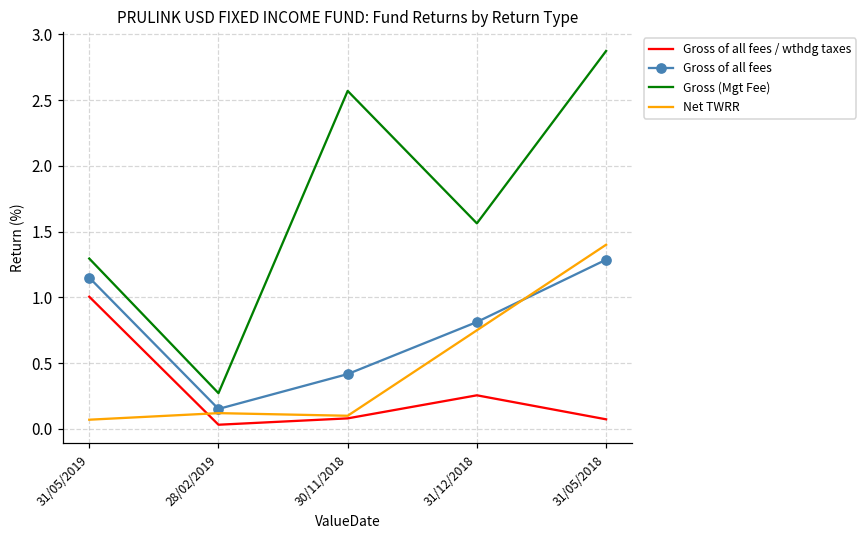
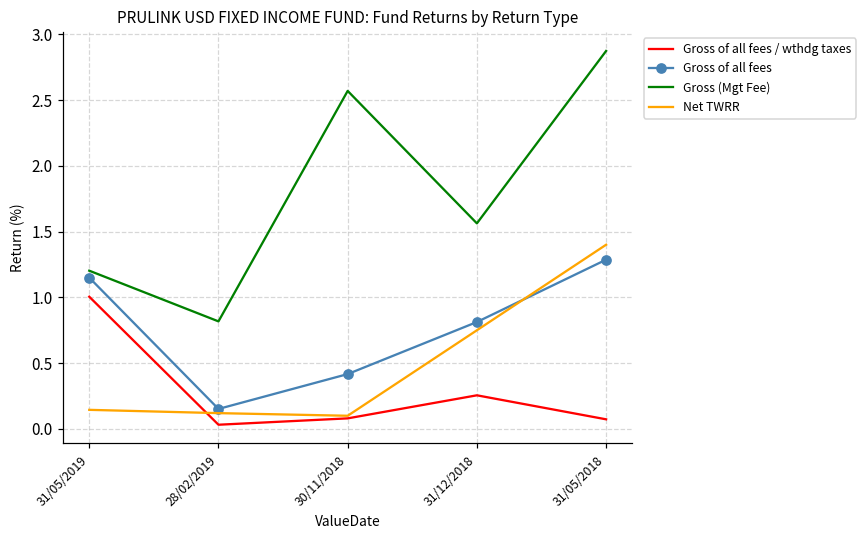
  {
    "Gross of all fees / wthdg taxes": {
      "31/05/2019": 1.00,
      "28/02/2019": 0.03,
      "31/12/2018": 0.26,
      "31/05/2018": 0.07
    },
    "Gross of all fees": {
      "31/05/2019": 1.15,
      "28/02/2019": 0.15,
      "30/11/2018": 0.42,
      "31/12/2018": 0.81,
      "31/05/2018": 1.29
    },
    "Gross (Mgt Fee)": {
-     "31/05/2019": 1.29,
-     "28/02/2019": 0.27,
+     "31/05/2019": 1.20,
+     "28/02/2019": 0.82,
      "30/11/2018": 2.57,
      "31/12/2018": 1.56,
      "31/05/2018": 2.87
    },
    "Net TWRR": {
-     "31/05/2019": 0.07,
+     "31/05/2019": 0.15,
      "28/02/2019": 0.12,
      "31/12/2018": 0.75,
      "31/05/2018": 1.40
    }
  }
